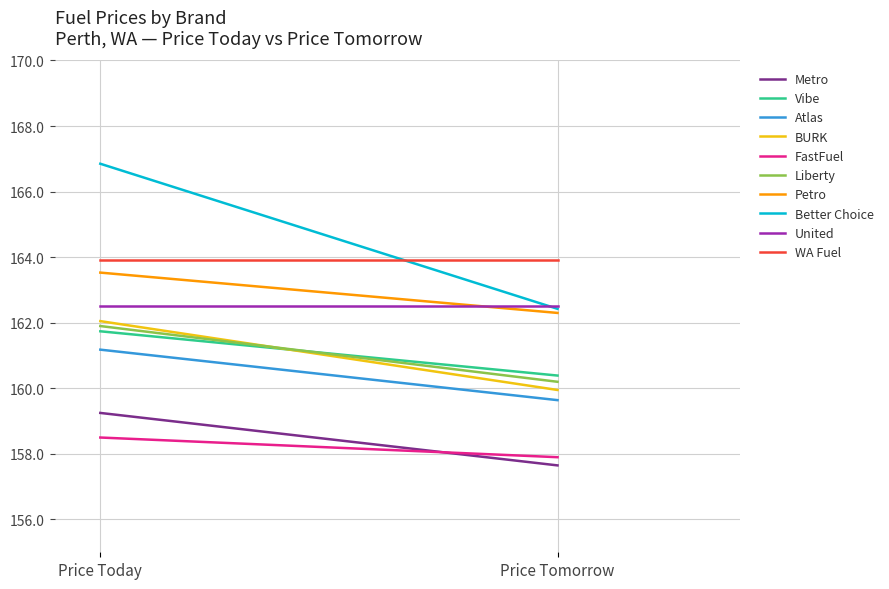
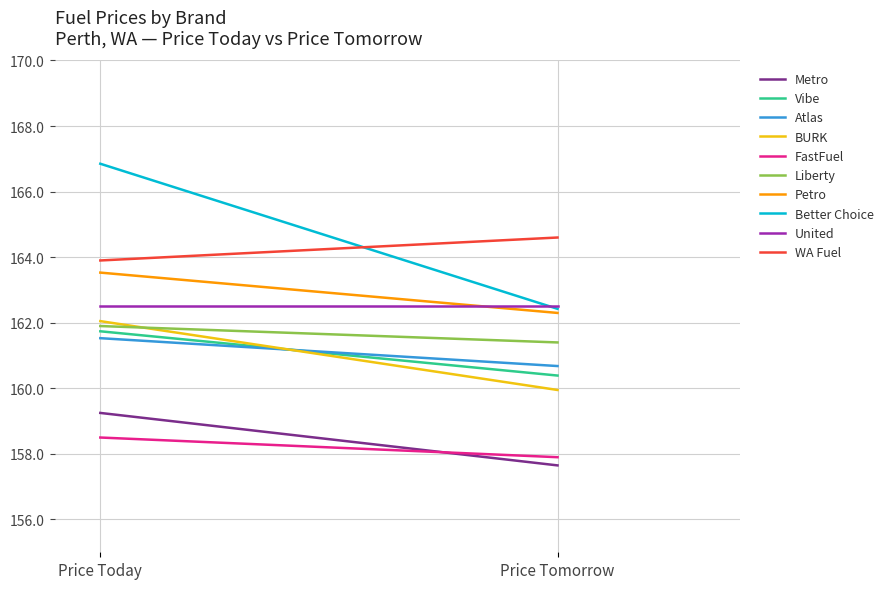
  {
    "Vibe": {
      "Price Today": 161.7,
      "Price Tomorrow": 160.4
    },
    "Atlas": {
-     "Price Today": 161.2,
-     "Price Tomorrow": 159.6
+     "Price Today": 161.5,
+     "Price Tomorrow": 160.7
    },
    "FastFuel": {
      "Price Today": 158.5,
      "Price Tomorrow": 157.9
    },
    "Liberty": {
      "Price Today": 161.9,
-     "Price Tomorrow": 160.2
+     "Price Tomorrow": 161.4
    },
    "Better Choice": {
      "Price Today": 166.9
    },
    "WA Fuel": {
      "Price Today": 163.9,
-     "Price Tomorrow": 163.9
+     "Price Tomorrow": 164.6
    }
  }
